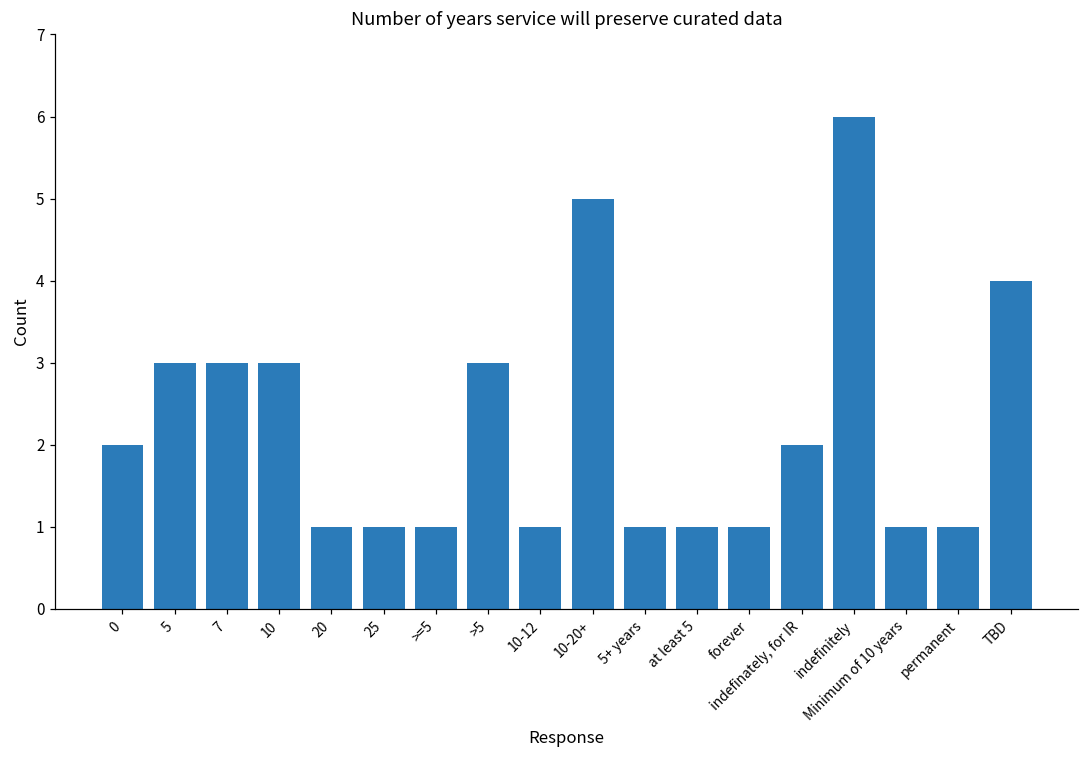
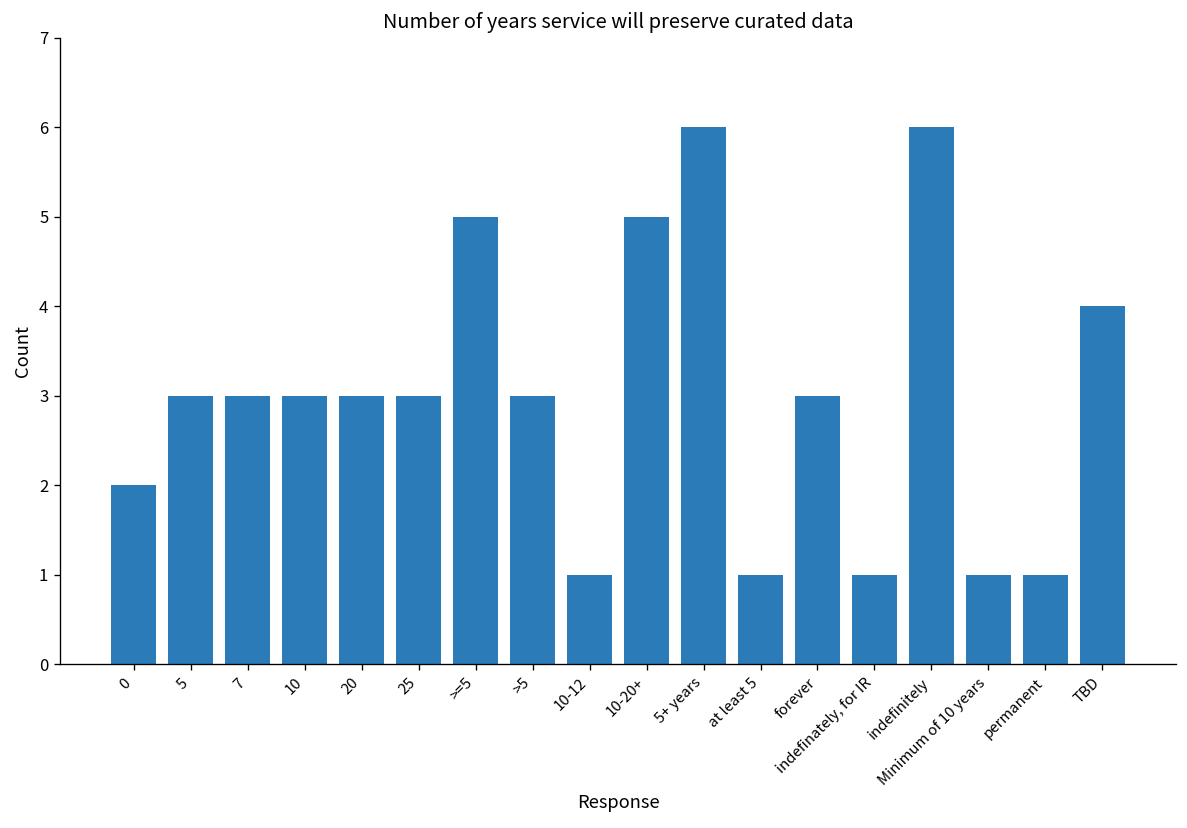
  {
    "0": 2,
    "5": 3,
    "7": 3,
    "10": 3,
-   "20": 1,
-   "25": 1,
-   ">=5": 1,
+   "20": 3,
+   "25": 3,
+   ">=5": 5,
    ">5": 3,
    "10-12": 1,
    "10-20+": 5,
-   "5+ years": 1,
+   "5+ years": 6,
    "at least 5": 1,
-   "forever": 1,
-   "indefinately, for IR": 2,
+   "forever": 3,
+   "indefinately, for IR": 1,
    "indefinitely": 6,
    "Minimum of 10 years": 1,
    "permanent": 1,
    "TBD": 4
  }
